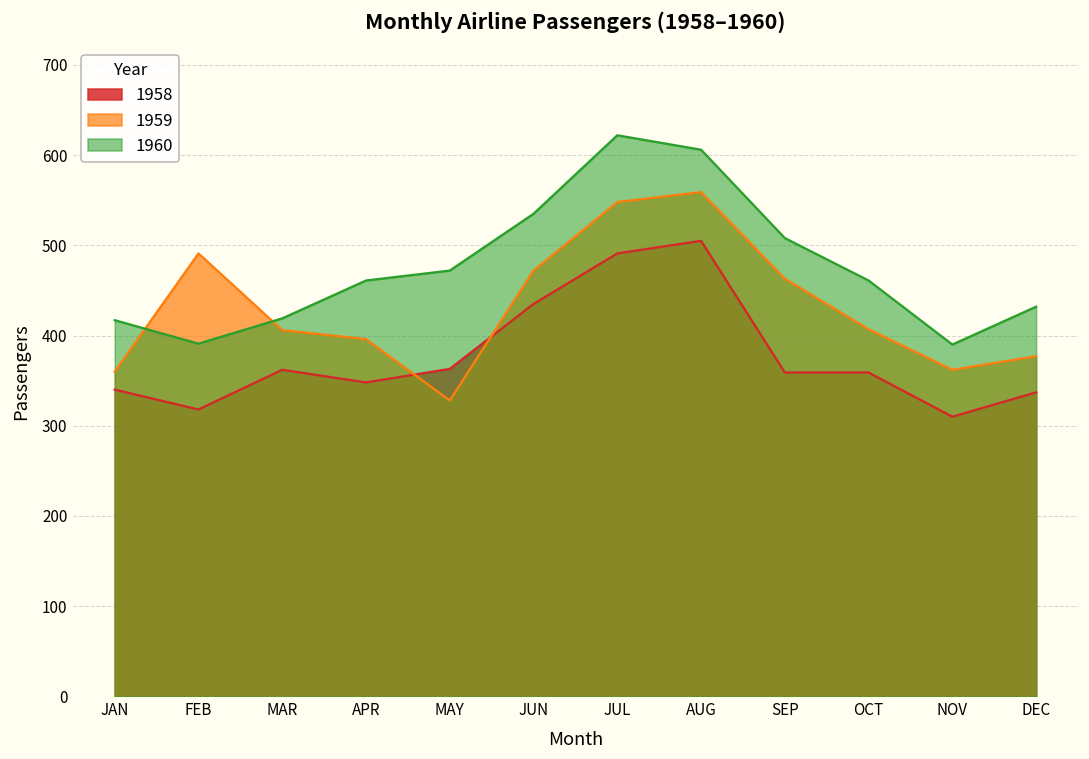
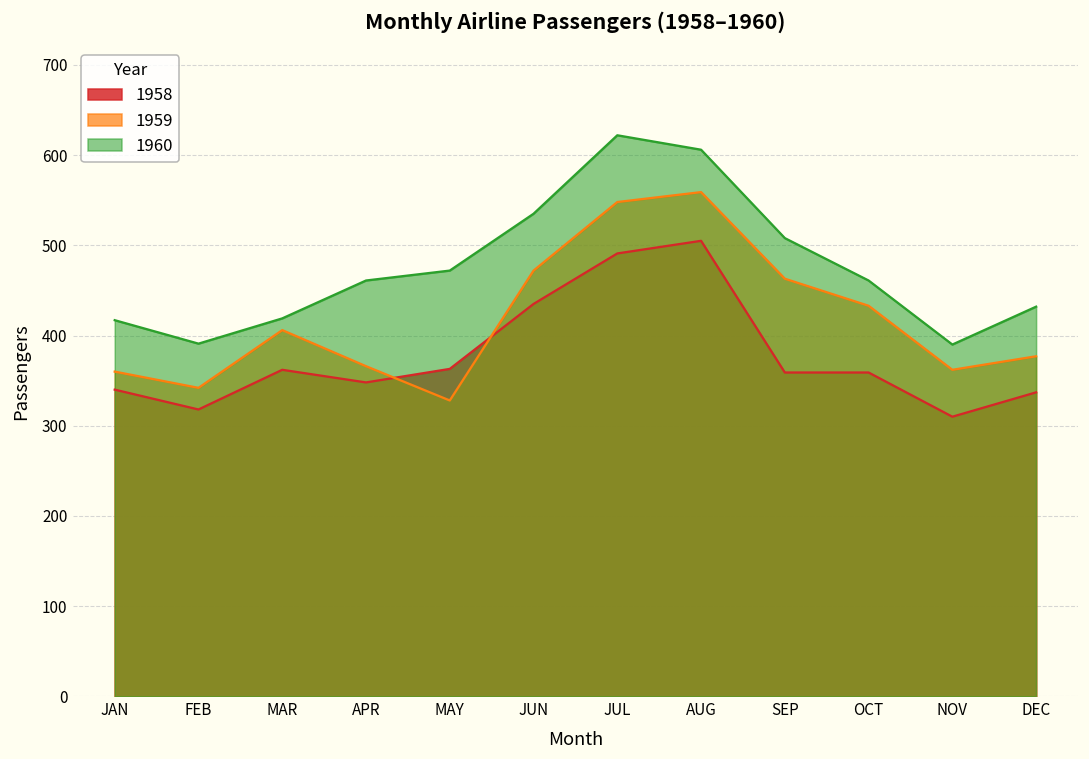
  {
    "1958": {
      "JAN": 340,
      "FEB": 320,
      "MAR": 360,
      "APR": 350,
      "MAY": 360,
      "JUN": 440,
      "JUL": 490,
      "AUG": 510,
      "SEP": 360,
      "OCT": 360,
      "NOV": 310,
      "DEC": 340
    },
    "1959": {
      "JAN": 360,
-     "FEB": 490,
+     "FEB": 340,
      "MAR": 410,
-     "APR": 400,
+     "APR": 370,
      "MAY": 330,
      "JUN": 470,
      "JUL": 550,
      "AUG": 560,
      "SEP": 460,
-     "OCT": 410,
+     "OCT": 430,
      "NOV": 360,
      "DEC": 380
    },
    "1960": {
      "JAN": 420,
      "FEB": 390,
      "MAR": 420,
      "APR": 460,
      "MAY": 470,
      "JUN": 540,
      "JUL": 620,
      "AUG": 610,
      "SEP": 510,
      "OCT": 460,
      "NOV": 390,
      "DEC": 430
    }
  }
